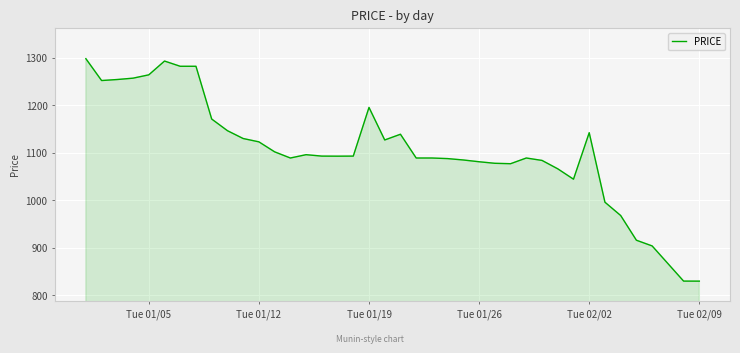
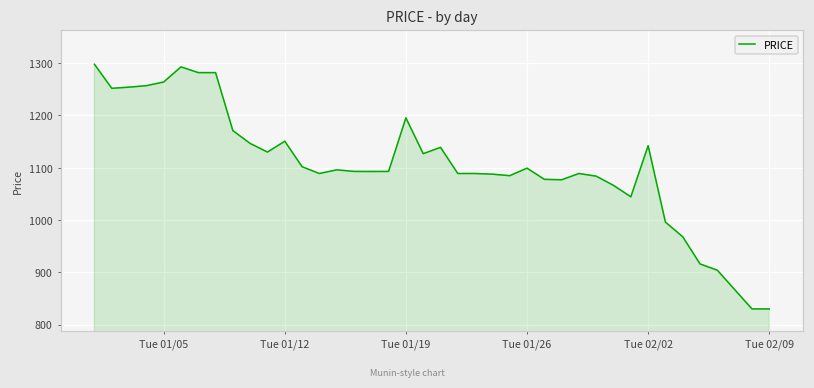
  {
    "Tue 01/05": 1260,
-   "Tue 01/12": 1120,
+   "Tue 01/12": 1150,
    "Tue 01/19": 1200,
-   "Tue 01/26": 1080,
+   "Tue 01/26": 1100,
    "Tue 02/02": 1140,
    "Tue 02/09": 830
  }
